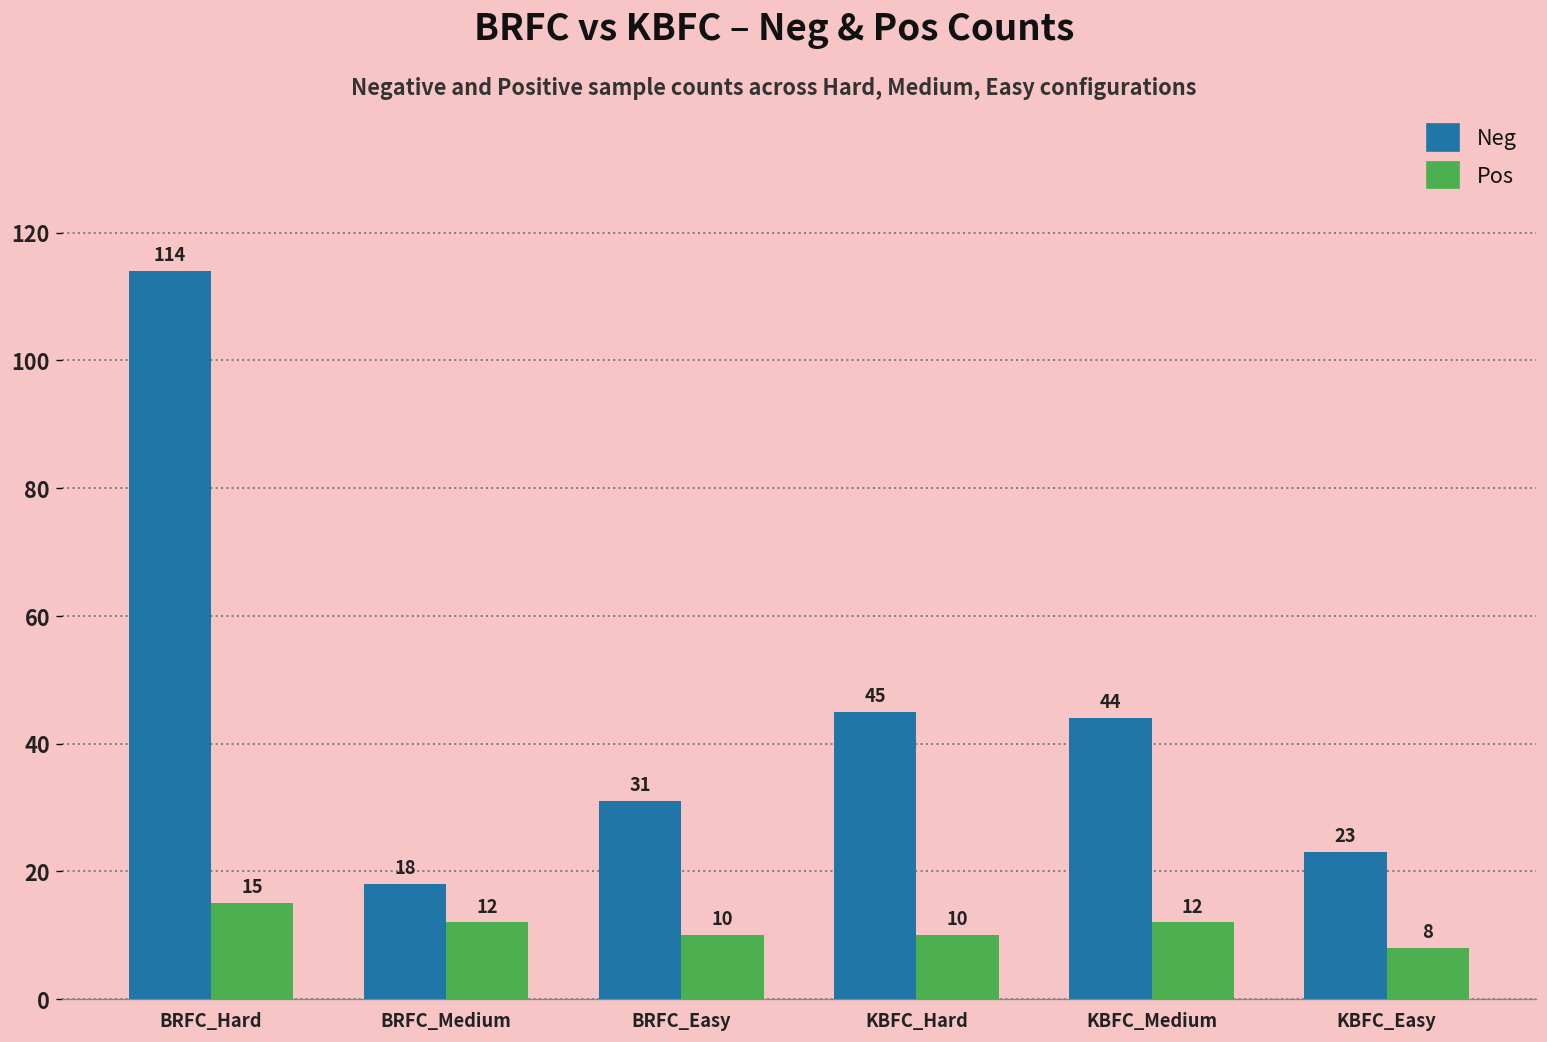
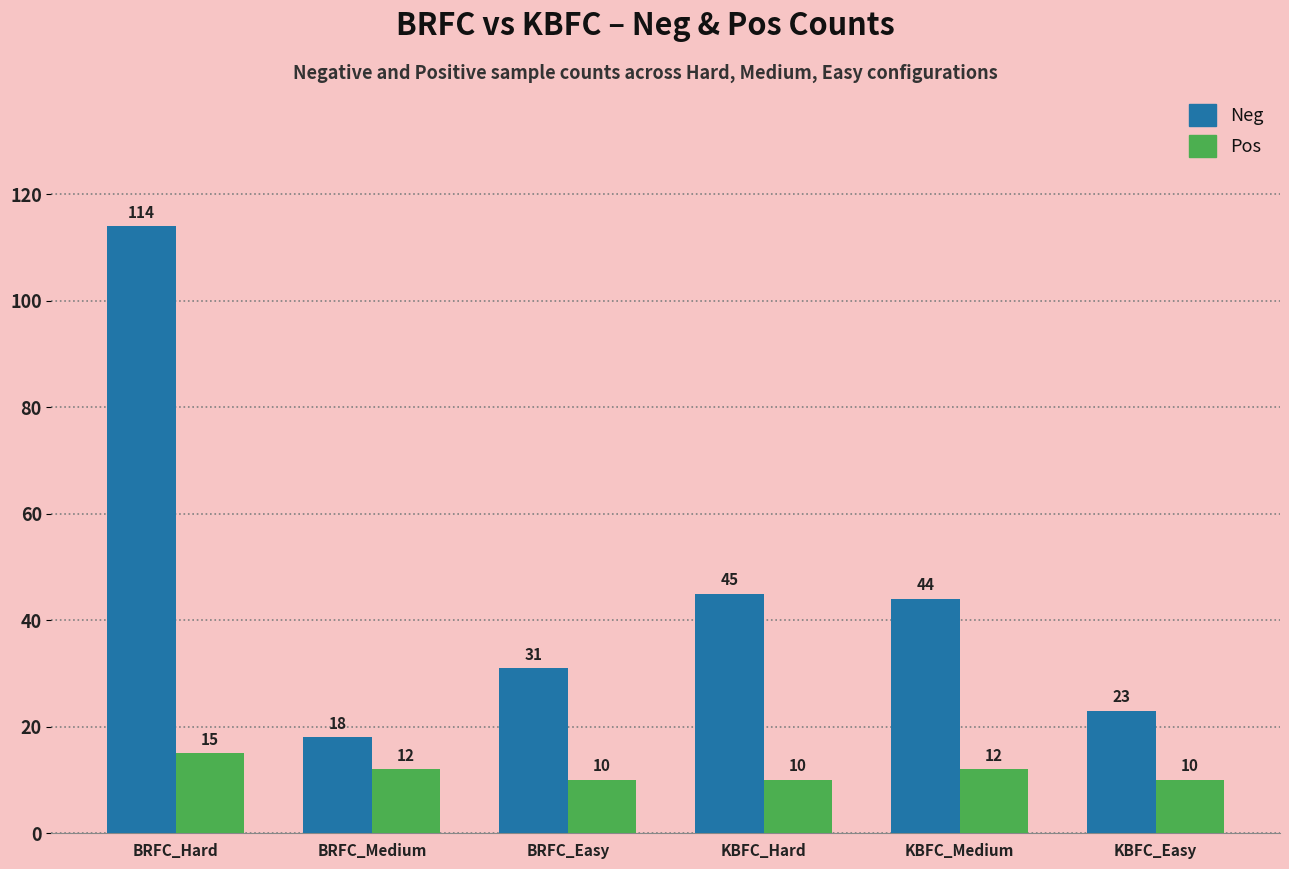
  {
    "Neg": {
      "BRFC_Hard": 114,
      "BRFC_Medium": 18,
      "BRFC_Easy": 31,
      "KBFC_Hard": 45,
      "KBFC_Medium": 44,
      "KBFC_Easy": 23
    },
    "Pos": {
      "BRFC_Hard": 15,
      "BRFC_Medium": 12,
      "BRFC_Easy": 10,
      "KBFC_Hard": 10,
      "KBFC_Medium": 12,
-     "KBFC_Easy": 8
+     "KBFC_Easy": 10
    }
  }
